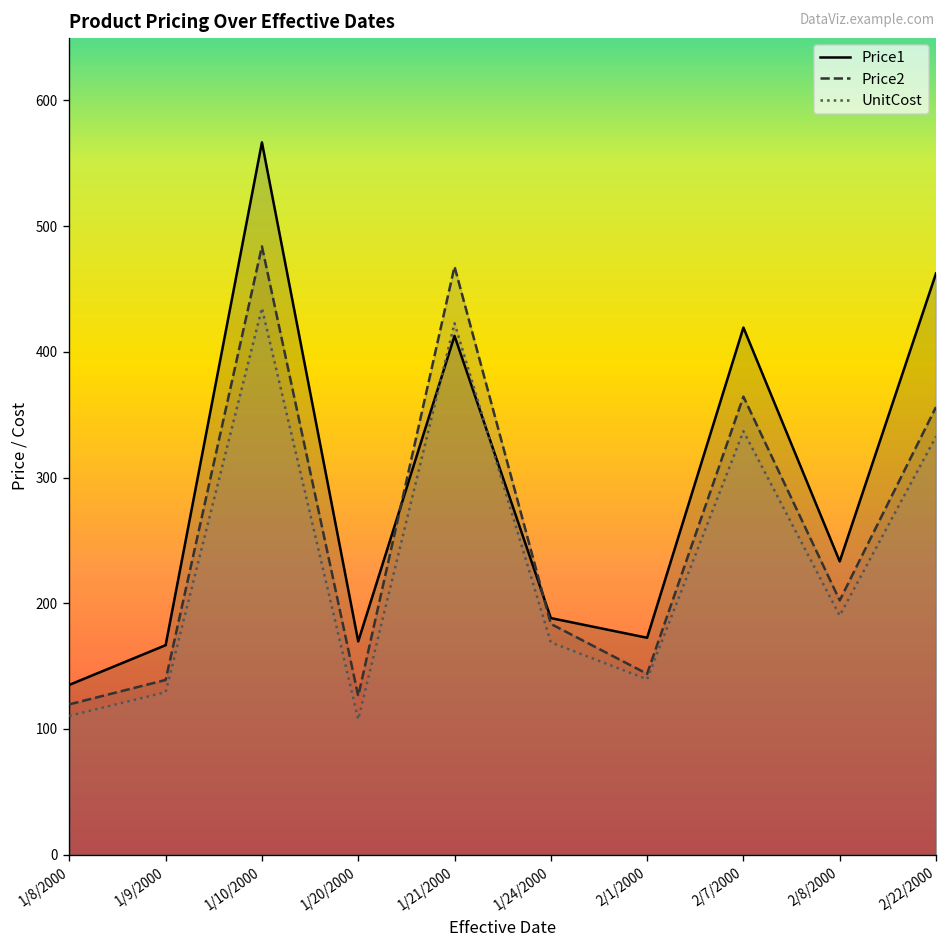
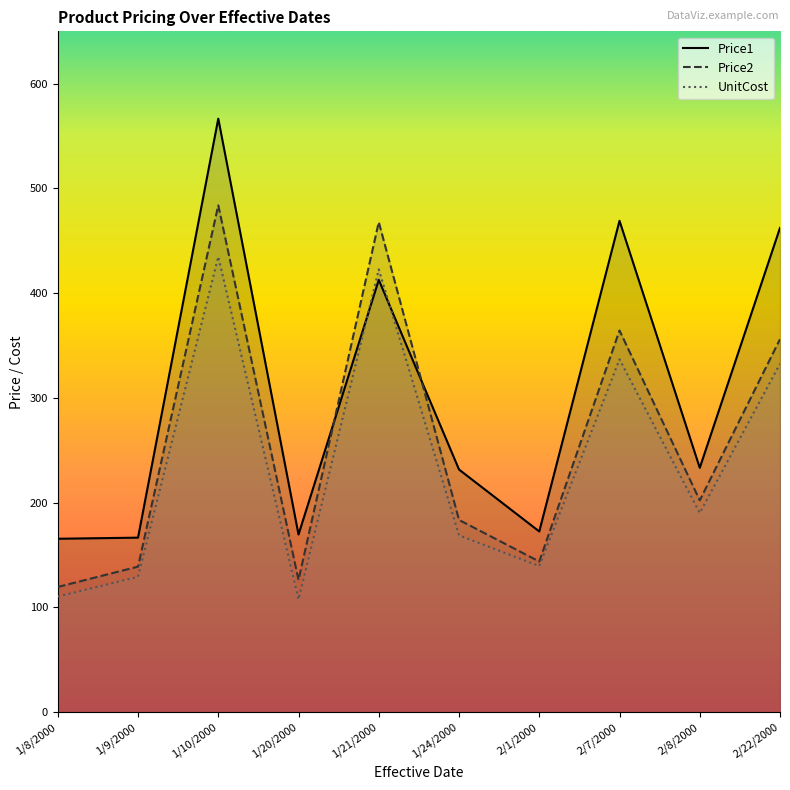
  {
    "Price1": {
-     "1/8/2000": 135,
+     "1/8/2000": 166,
      "1/9/2000": 167,
      "1/10/2000": 567,
      "1/20/2000": 170,
      "1/21/2000": 413,
-     "1/24/2000": 188,
+     "1/24/2000": 232,
      "2/1/2000": 173,
-     "2/7/2000": 419,
+     "2/7/2000": 469,
      "2/8/2000": 233,
      "2/22/2000": 462
    }
  }
